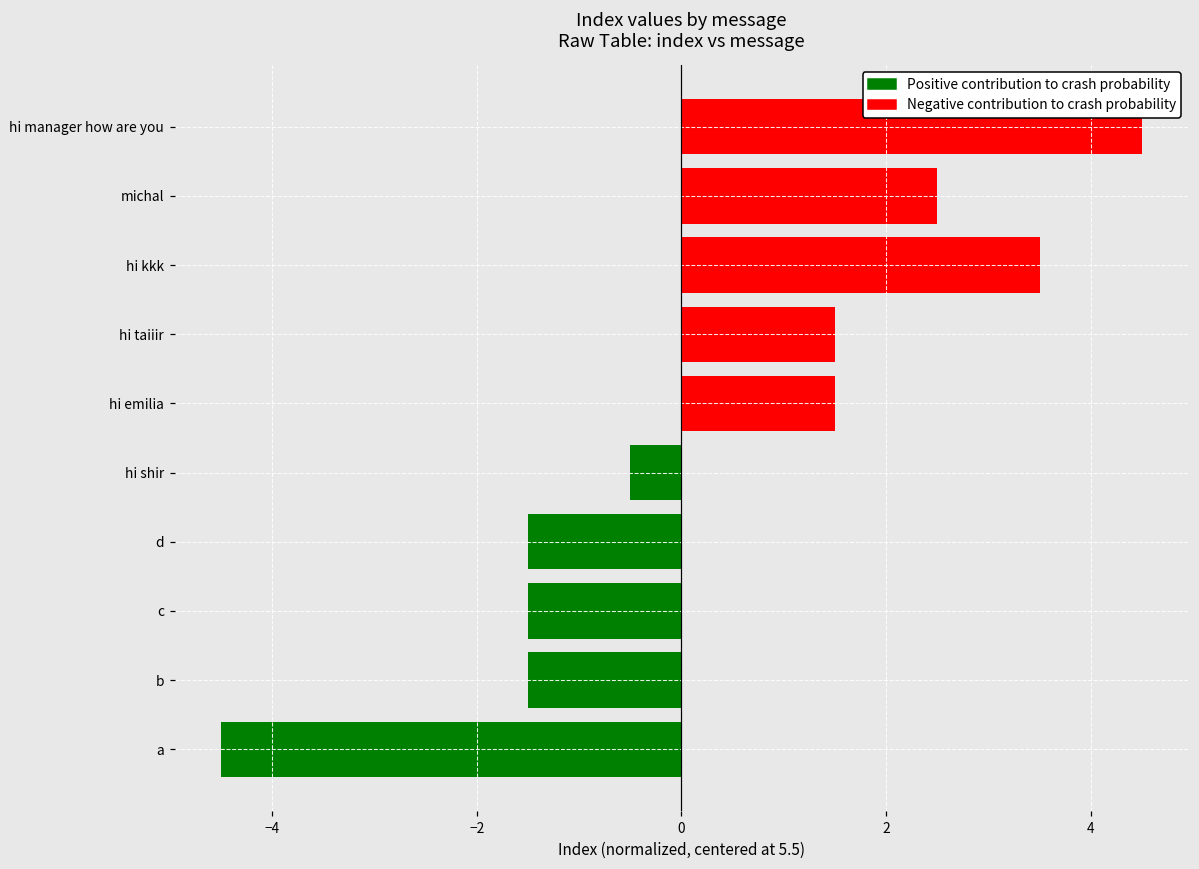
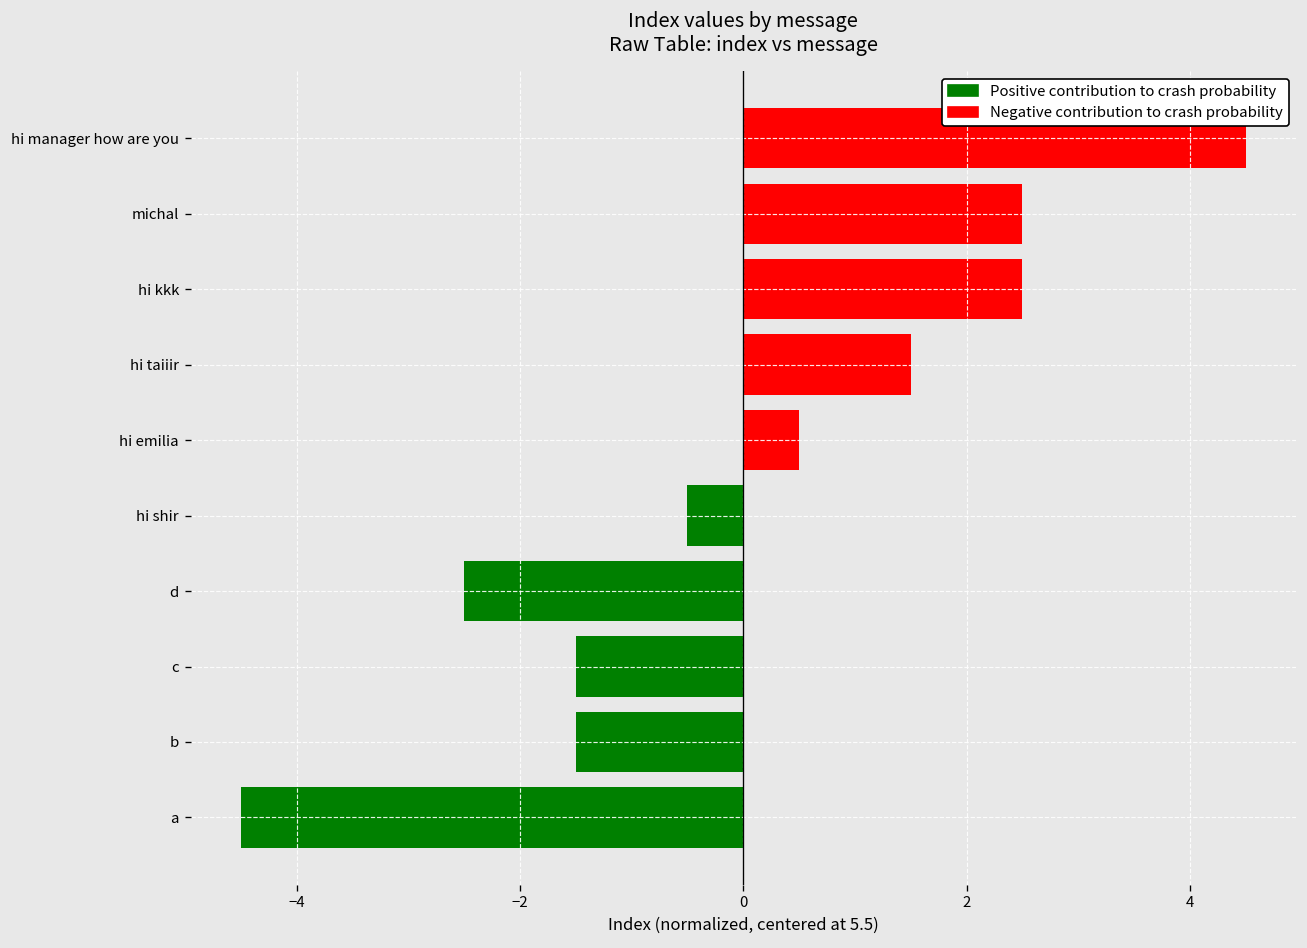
  {
    "hi manager how are you": 4.5,
    "michal": 2.5,
-   "hi kkk": 3.5,
+   "hi kkk": 2.5,
    "hi taiiir": 1.5,
-   "hi emilia": 1.5,
+   "hi emilia": 0.5,
    "hi shir": -0.5,
-   "d": -1.5,
+   "d": -2.5,
    "c": -1.5,
    "b": -1.5,
    "a": -4.5
  }
